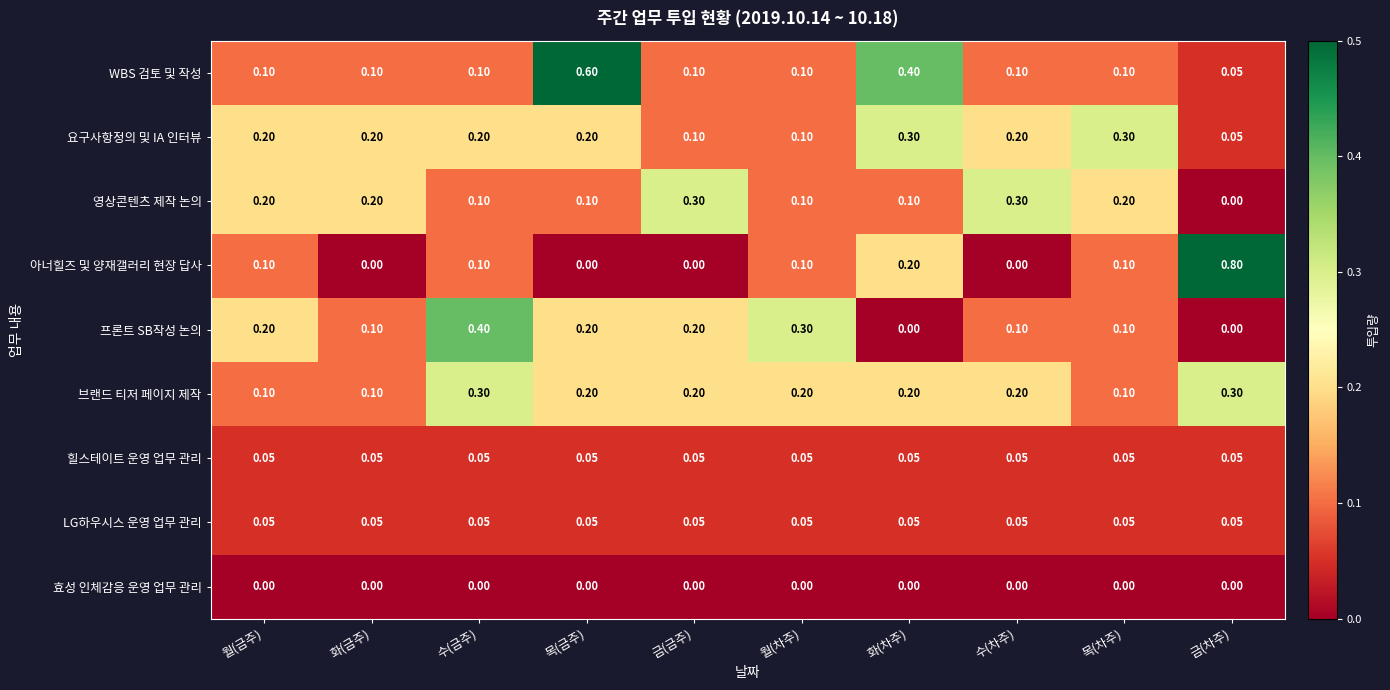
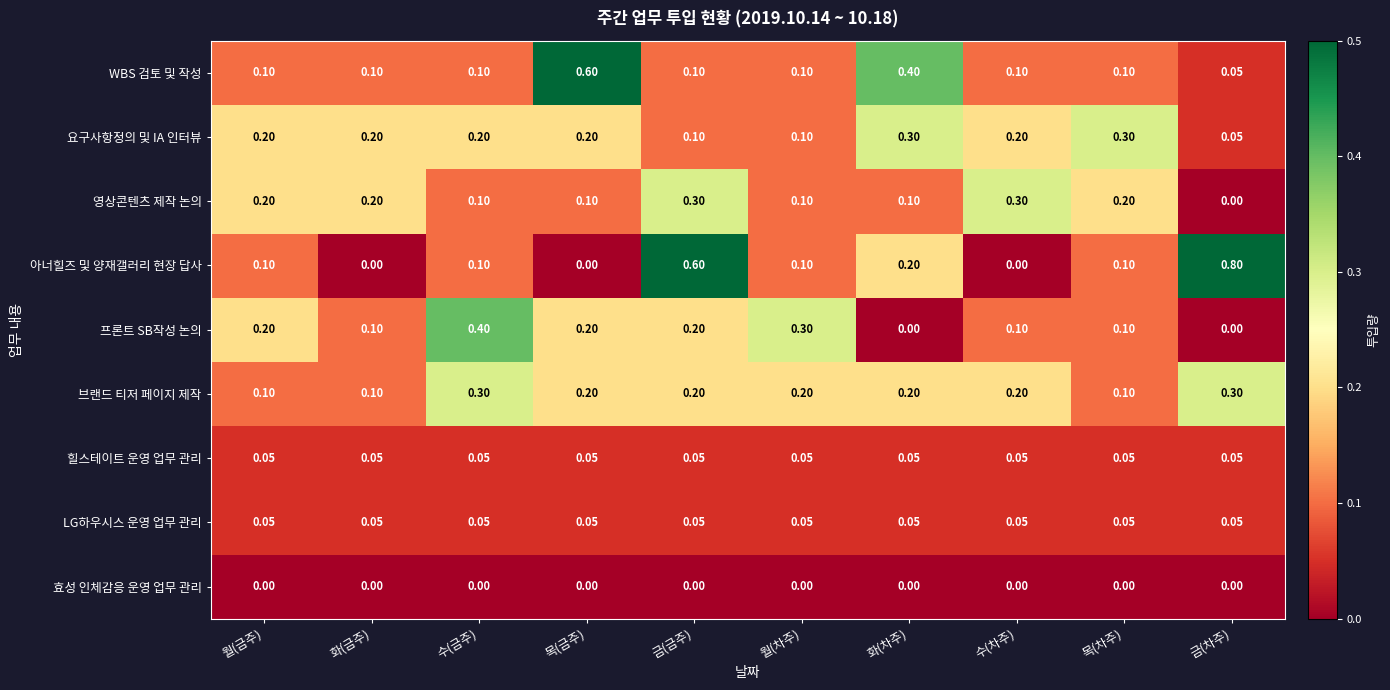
  {
    "WBS 검토 및 작성": {
      "월(금주)": 0.10,
      "화(금주)": 0.10,
      "수(금주)": 0.10,
      "목(금주)": 0.60,
      "금(금주)": 0.10,
      "월(차주)": 0.10,
      "화(차주)": 0.40,
      "수(차주)": 0.10,
      "목(차주)": 0.10,
      "금(차주)": 0.05
    },
    "요구사항정의 및 IA 인터뷰": {
      "월(금주)": 0.20,
      "화(금주)": 0.20,
      "수(금주)": 0.20,
      "목(금주)": 0.20,
      "금(금주)": 0.10,
      "월(차주)": 0.10,
      "화(차주)": 0.30,
      "수(차주)": 0.20,
      "목(차주)": 0.30,
      "금(차주)": 0.05
    },
    "영상콘텐츠 제작 논의": {
      "월(금주)": 0.20,
      "화(금주)": 0.20,
      "수(금주)": 0.10,
      "목(금주)": 0.10,
      "금(금주)": 0.30,
      "월(차주)": 0.10,
      "화(차주)": 0.10,
      "수(차주)": 0.30,
      "목(차주)": 0.20,
      "금(차주)": 0.00
    },
    "아너힐즈 및 양재갤러리 현장 답사": {
      "월(금주)": 0.10,
      "화(금주)": 0.00,
      "수(금주)": 0.10,
      "목(금주)": 0.00,
-     "금(금주)": 0.00,
+     "금(금주)": 0.60,
      "월(차주)": 0.10,
      "화(차주)": 0.20,
      "수(차주)": 0.00,
      "목(차주)": 0.10,
      "금(차주)": 0.80
    },
    "프론트 SB작성 논의": {
      "월(금주)": 0.20,
      "화(금주)": 0.10,
      "수(금주)": 0.40,
      "목(금주)": 0.20,
      "금(금주)": 0.20,
      "월(차주)": 0.30,
      "화(차주)": 0.00,
      "수(차주)": 0.10,
      "목(차주)": 0.10,
      "금(차주)": 0.00
    },
    "브랜드 티저 페이지 제작": {
      "월(금주)": 0.10,
      "화(금주)": 0.10,
      "수(금주)": 0.30,
      "목(금주)": 0.20,
      "금(금주)": 0.20,
      "월(차주)": 0.20,
      "화(차주)": 0.20,
      "수(차주)": 0.20,
      "목(차주)": 0.10,
      "금(차주)": 0.30
    },
    "힐스테이트 운영 업무 관리": {
      "월(금주)": 0.05,
      "화(금주)": 0.05,
      "수(금주)": 0.05,
      "목(금주)": 0.05,
      "금(금주)": 0.05,
      "월(차주)": 0.05,
      "화(차주)": 0.05,
      "수(차주)": 0.05,
      "목(차주)": 0.05,
      "금(차주)": 0.05
    },
    "LG하우시스 운영 업무 관리": {
      "월(금주)": 0.05,
      "화(금주)": 0.05,
      "수(금주)": 0.05,
      "목(금주)": 0.05,
      "금(금주)": 0.05,
      "월(차주)": 0.05,
      "화(차주)": 0.05,
      "수(차주)": 0.05,
      "목(차주)": 0.05,
      "금(차주)": 0.05
    },
    "효성 인체감응 운영 업무 관리": {
      "월(금주)": 0.00,
      "화(금주)": 0.00,
      "수(금주)": 0.00,
      "목(금주)": 0.00,
      "금(금주)": 0.00,
      "월(차주)": 0.00,
      "화(차주)": 0.00,
      "수(차주)": 0.00,
      "목(차주)": 0.00,
      "금(차주)": 0.00
    }
  }
